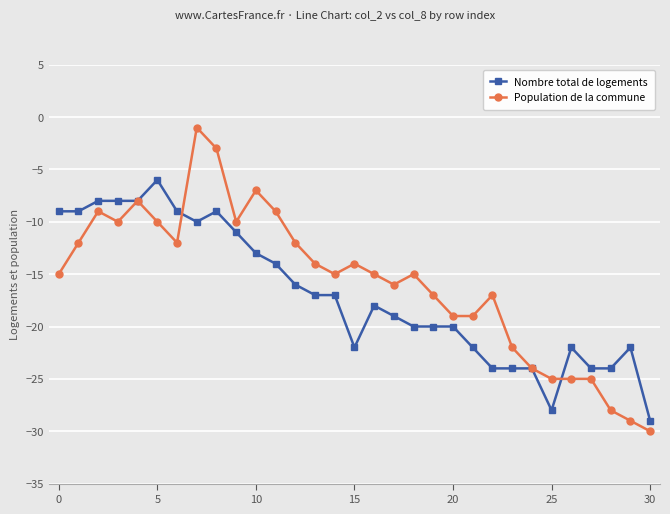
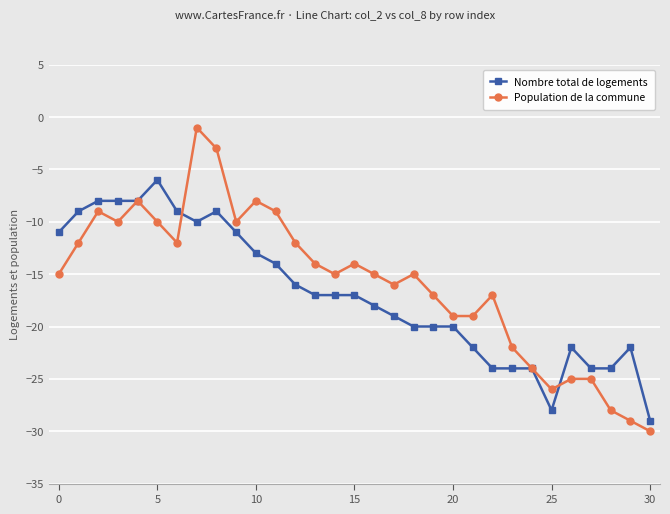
  {
    "Nombre total de logements": {
-     "0": -9,
+     "0": -11,
      "5": -6,
      "10": -13,
-     "15": -22,
+     "15": -17,
      "20": -20,
      "25": -28,
      "30": -29
    },
    "Population de la commune": {
      "0": -15,
      "5": -10,
-     "10": -7,
+     "10": -8,
      "15": -14,
      "20": -19,
-     "25": -25,
+     "25": -26,
      "30": -30
    }
  }
